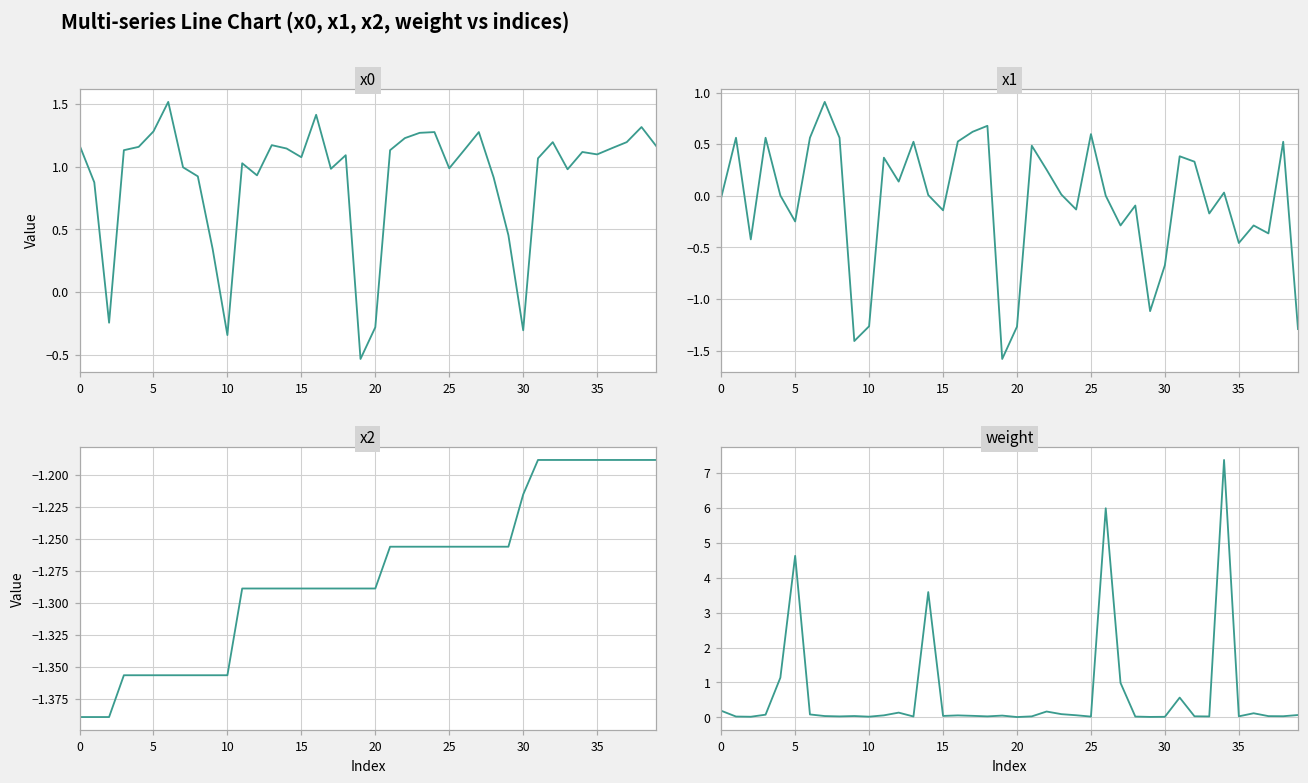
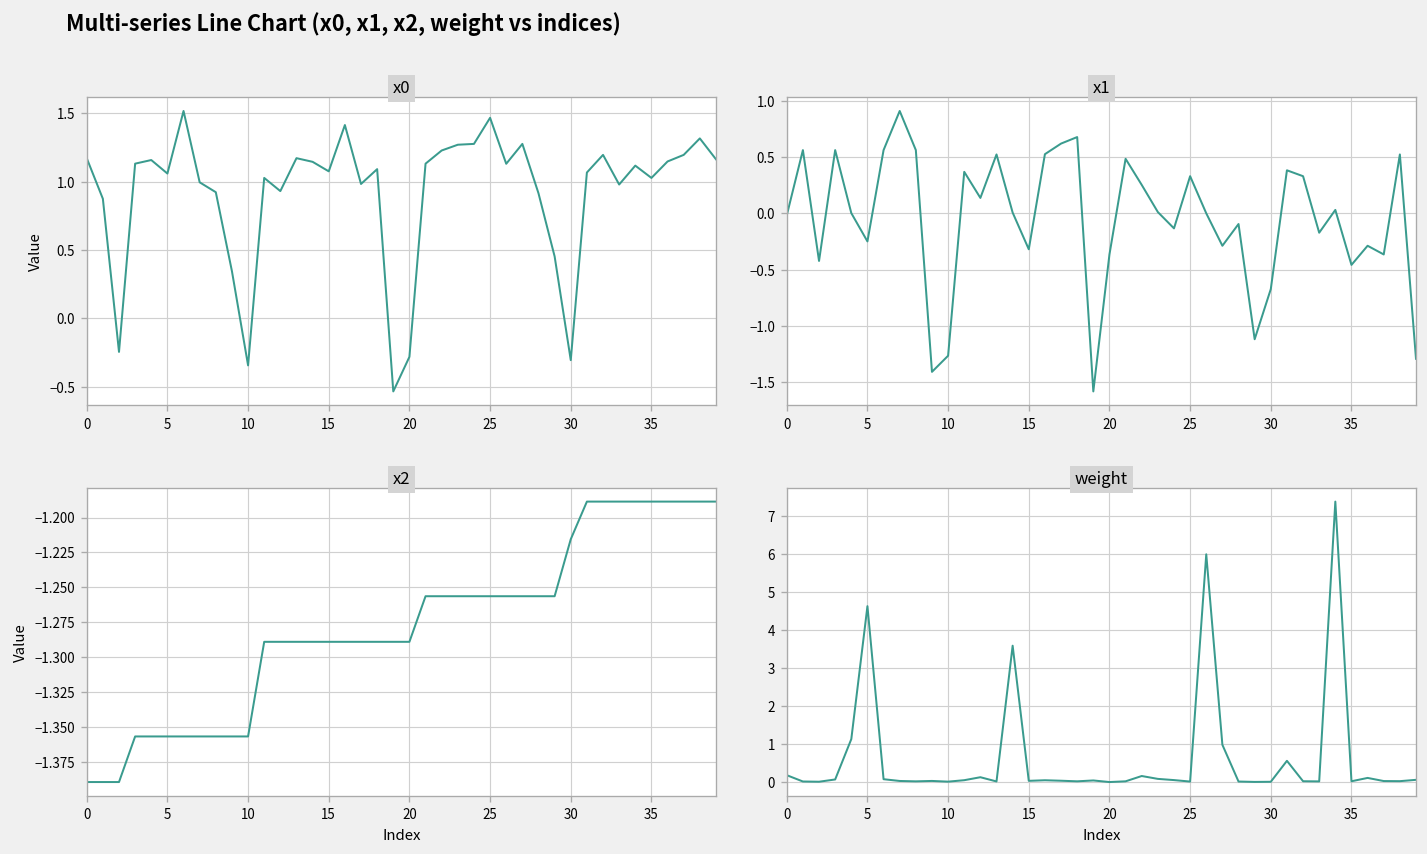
  {
    "x0": {
      "0": 1.17,
-     "5": 1.28,
+     "5": 1.06,
      "10": -0.34,
      "15": 1.08,
      "20": -0.28,
-     "25": 0.99,
+     "25": 1.47,
      "30": -0.31,
-     "35": 1.10
+     "35": 1.03
    },
    "x1": {
      "0": 0.0,
      "5": -0.2,
      "10": -1.3,
-     "15": -0.1,
-     "20": -1.3,
-     "25": 0.6,
+     "15": -0.3,
+     "20": -0.4,
+     "25": 0.3,
      "30": -0.7,
      "35": -0.5
    },
    "x2": {
      "0": -1.389,
      "5": -1.357,
      "10": -1.357,
      "15": -1.289,
      "20": -1.289,
      "25": -1.256,
      "30": -1.216,
      "35": -1.189
    },
    "weight": {
      "0": 0.2,
      "5": 4.6,
      "10": 0.0,
      "15": 0.0,
      "20": 0.0,
      "25": 0.0,
      "30": 0.0,
      "35": 0.0
    }
  }
